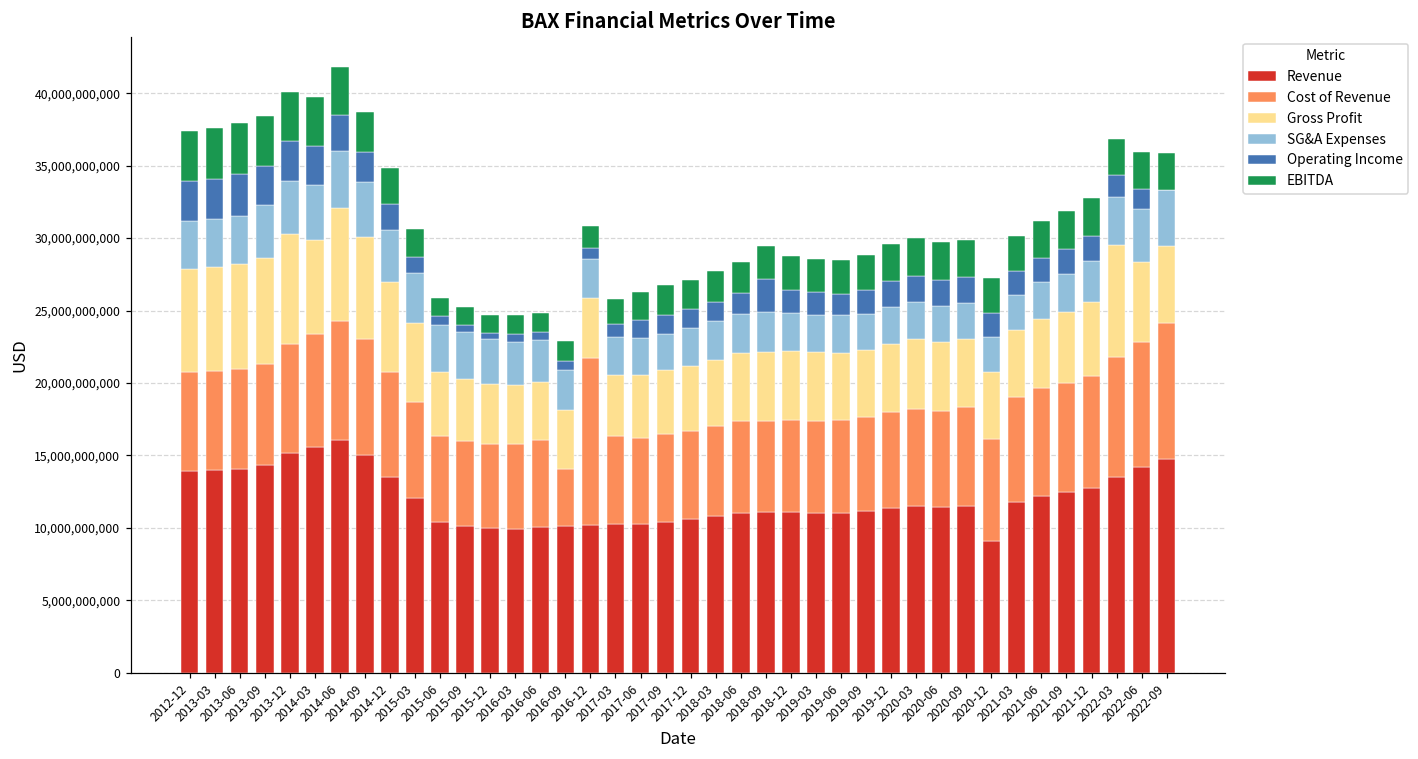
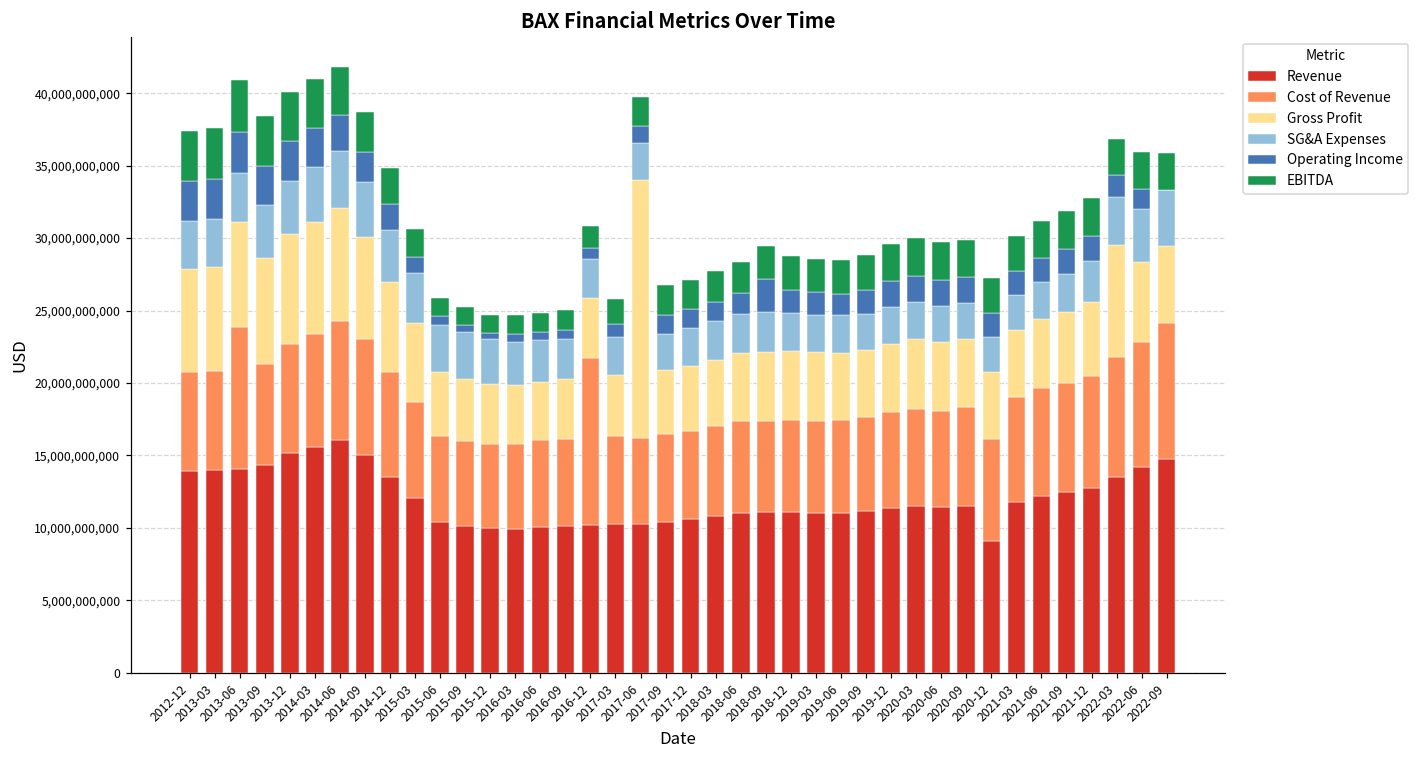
  {
    "Cost of Revenue": {
      "2012-12": "6,800,000,000",
      "2013-03": "6,800,000,000",
-     "2013-06": "6,900,000,000",
+     "2013-06": "9,800,000,000",
      "2013-09": "7,000,000,000",
      "2013-12": "7,600,000,000",
      "2014-03": "7,800,000,000",
      "2014-06": "8,300,000,000",
      "2014-09": "8,000,000,000",
      "2014-12": "7,200,000,000",
      "2015-03": "6,700,000,000",
      "2015-06": "5,900,000,000",
      "2015-09": "5,900,000,000",
      "2015-12": "5,800,000,000",
      "2016-03": "5,800,000,000",
      "2016-06": "6,000,000,000",
-     "2016-09": "3,900,000,000",
+     "2016-09": "6,000,000,000",
      "2016-12": "11,600,000,000",
      "2017-03": "6,100,000,000",
      "2017-06": "5,900,000,000",
      "2017-09": "6,000,000,000",
      "2017-12": "6,100,000,000",
      "2018-03": "6,200,000,000",
      "2018-06": "6,400,000,000",
      "2018-09": "6,300,000,000",
      "2018-12": "6,300,000,000",
      "2019-03": "6,300,000,000",
      "2019-06": "6,400,000,000",
      "2019-09": "6,500,000,000",
      "2019-12": "6,600,000,000",
      "2020-03": "6,700,000,000",
      "2020-06": "6,700,000,000",
      "2020-09": "6,800,000,000",
      "2020-12": "7,100,000,000",
      "2021-03": "7,200,000,000",
      "2021-06": "7,400,000,000",
      "2021-09": "7,600,000,000",
      "2021-12": "7,700,000,000",
      "2022-03": "8,200,000,000",
      "2022-06": "8,700,000,000",
      "2022-09": "9,400,000,000"
    },
    "Gross Profit": {
      "2012-12": "7,100,000,000",
      "2013-03": "7,200,000,000",
      "2013-06": "7,200,000,000",
      "2013-09": "7,300,000,000",
      "2013-12": "7,600,000,000",
-     "2014-03": "6,500,000,000",
+     "2014-03": "7,700,000,000",
      "2014-06": "7,800,000,000",
      "2014-09": "7,000,000,000",
      "2014-12": "6,300,000,000",
      "2015-03": "5,400,000,000",
      "2015-06": "4,400,000,000",
      "2015-09": "4,300,000,000",
      "2015-12": "4,100,000,000",
      "2016-03": "4,100,000,000",
      "2016-06": "4,000,000,000",
      "2016-09": "4,100,000,000",
      "2016-12": "4,100,000,000",
      "2017-03": "4,200,000,000",
-     "2017-06": "4,400,000,000",
+     "2017-06": "17,800,000,000",
      "2017-09": "4,400,000,000",
      "2017-12": "4,500,000,000",
      "2018-03": "4,500,000,000",
      "2018-06": "4,700,000,000",
      "2018-09": "4,800,000,000",
      "2018-12": "4,800,000,000",
      "2019-03": "4,700,000,000",
      "2019-06": "4,600,000,000",
      "2019-09": "4,600,000,000",
      "2019-12": "4,800,000,000",
      "2020-03": "4,800,000,000",
      "2020-06": "4,700,000,000",
      "2020-09": "4,700,000,000",
      "2020-12": "4,600,000,000",
      "2021-03": "4,600,000,000",
      "2021-06": "4,800,000,000",
      "2021-09": "4,900,000,000",
      "2021-12": "5,100,000,000",
      "2022-03": "7,800,000,000",
      "2022-06": "5,500,000,000",
      "2022-09": "5,300,000,000"
    }
  }
